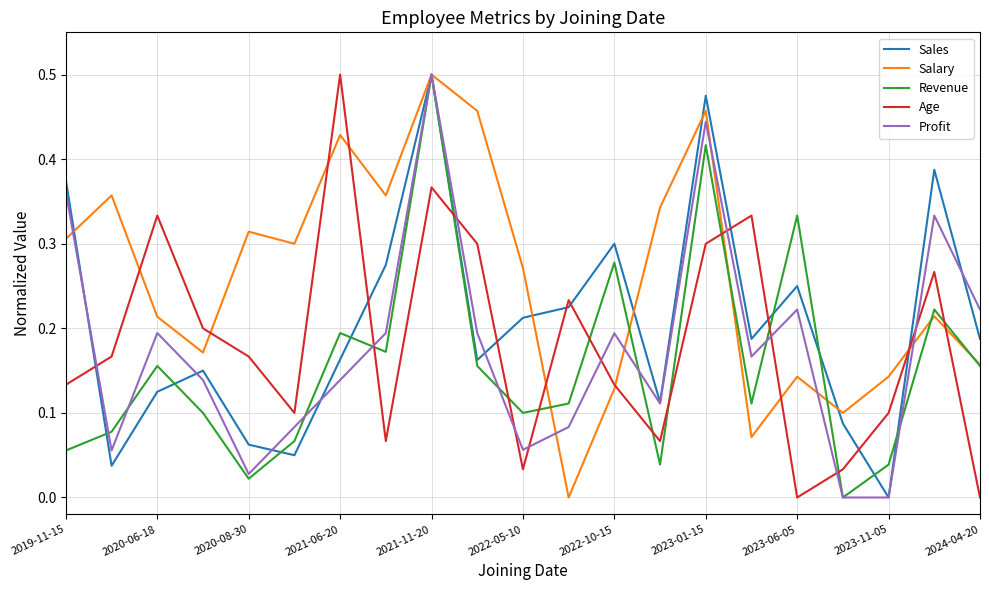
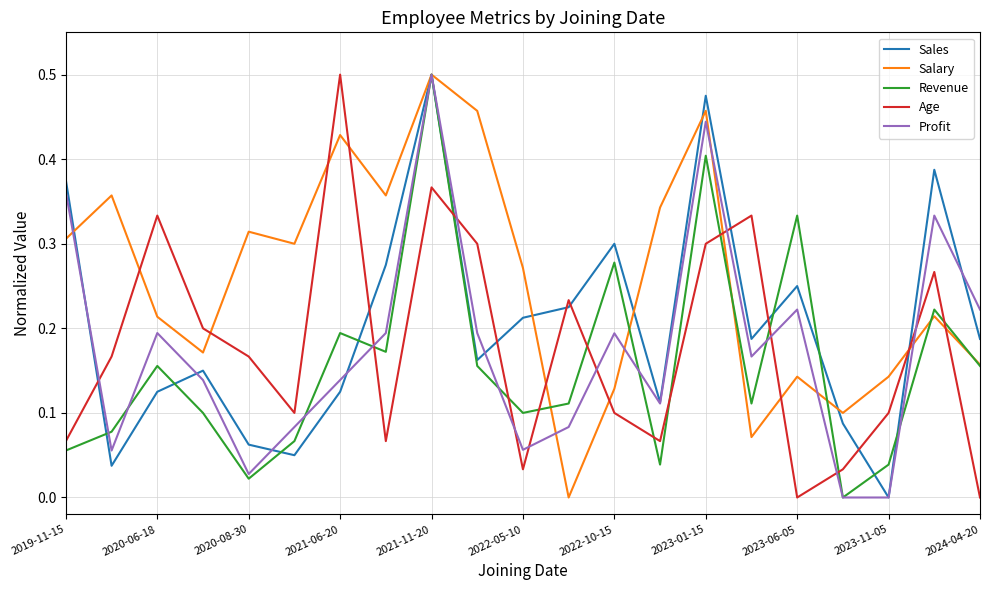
  {
    "Sales": {
      "2019-11-15": 0.38,
      "2020-06-18": 0.13,
      "2020-08-30": 0.06,
-     "2021-06-20": 0.16,
+     "2021-06-20": 0.13,
      "2022-05-10": 0.21,
      "2022-10-15": 0.30,
      "2023-01-15": 0.48,
      "2023-06-05": 0.25,
      "2024-04-20": 0.19
    },
    "Salary": {
      "2019-11-15": 0.31,
      "2020-06-18": 0.21,
      "2020-08-30": 0.31,
      "2021-06-20": 0.43,
      "2022-05-10": 0.27,
      "2022-10-15": 0.13,
      "2023-01-15": 0.46,
      "2023-06-05": 0.14,
      "2023-11-05": 0.14
    },
    "Revenue": {
      "2019-11-15": 0.06,
      "2020-06-18": 0.16,
      "2020-08-30": 0.02,
      "2021-06-20": 0.19,
      "2022-05-10": 0.10,
      "2022-10-15": 0.28,
-     "2023-01-15": 0.42,
+     "2023-01-15": 0.40,
      "2023-06-05": 0.33,
      "2023-11-05": 0.04
    },
    "Age": {
-     "2019-11-15": 0.13,
+     "2019-11-15": 0.07,
      "2020-06-18": 0.33,
      "2020-08-30": 0.17,
      "2021-06-20": 0.50,
      "2021-11-20": 0.37,
      "2022-05-10": 0.03,
-     "2022-10-15": 0.13,
+     "2022-10-15": 0.10,
      "2023-01-15": 0.30,
      "2023-06-05": 0.00,
      "2023-11-05": 0.10,
      "2024-04-20": 0.00
    },
    "Profit": {
      "2019-11-15": 0.36,
      "2020-06-18": 0.19,
      "2020-08-30": 0.03,
      "2021-06-20": 0.14,
      "2022-05-10": 0.06,
      "2022-10-15": 0.19,
      "2023-01-15": 0.44,
      "2023-06-05": 0.22,
      "2024-04-20": 0.22
    }
  }
